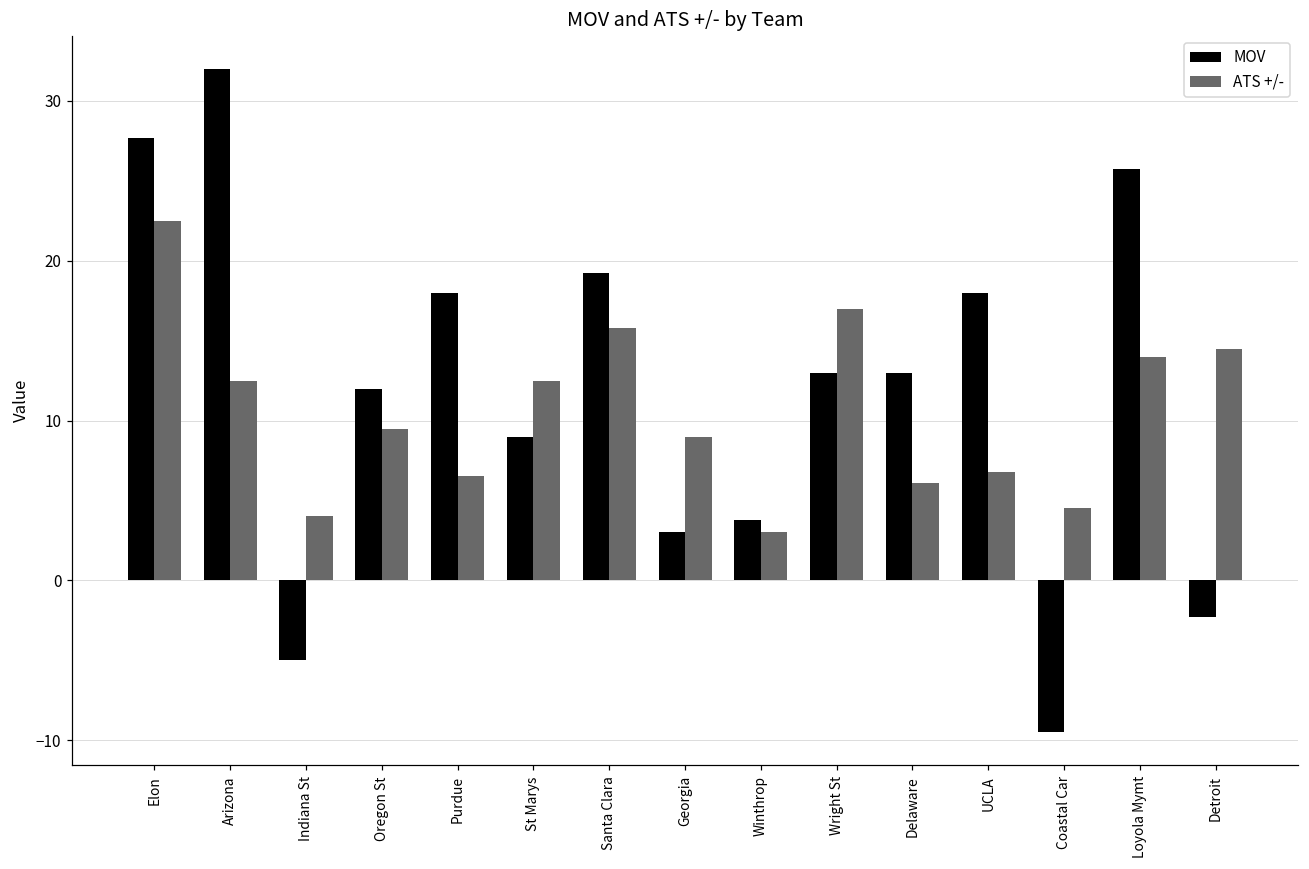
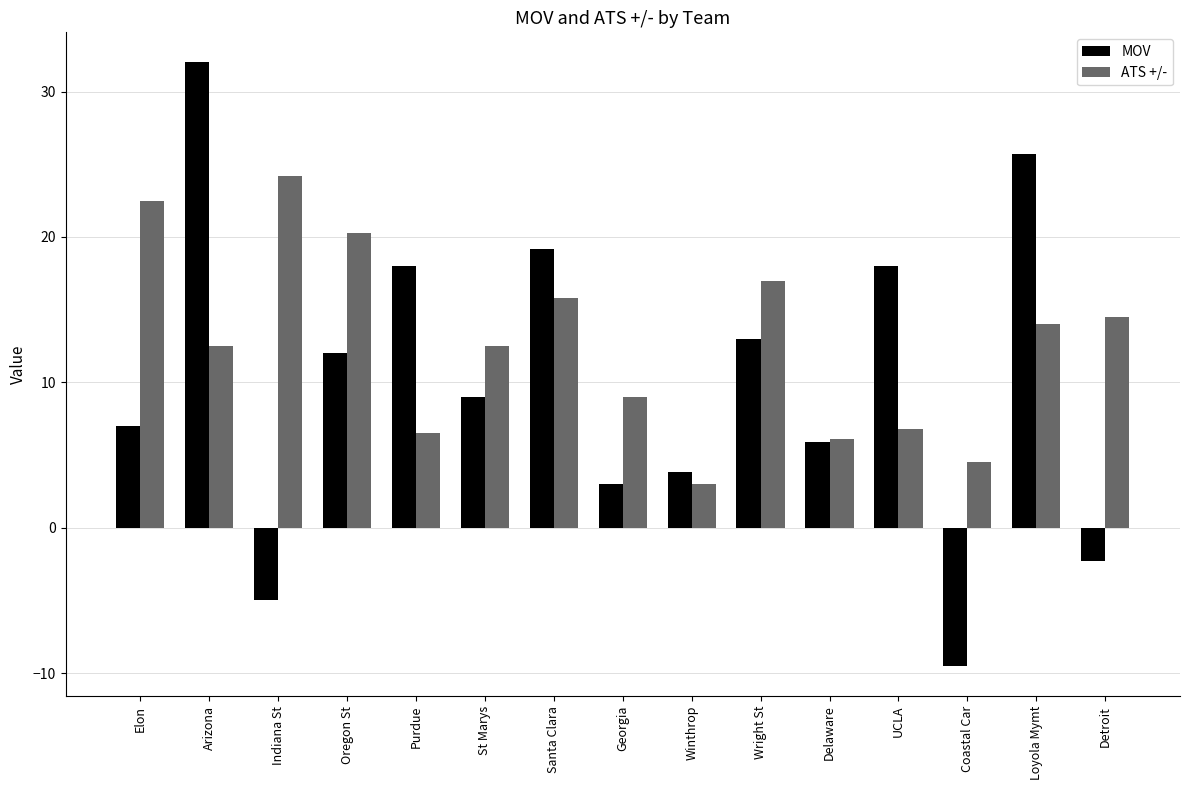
  {
    "MOV": {
-     "Elon": 27.7,
+     "Elon": 7.0,
      "Arizona": 32.0,
      "Indiana St": -5.0,
      "Oregon St": 12.0,
      "Purdue": 18.0,
      "St Marys": 9.0,
      "Santa Clara": 19.2,
      "Georgia": 3.0,
      "Winthrop": 3.8,
      "Wright St": 13.0,
-     "Delaware": 13.0,
+     "Delaware": 5.9,
      "UCLA": 18.0,
      "Coastal Car": -9.5,
      "Loyola Mymt": 25.7,
      "Detroit": -2.3
    },
    "ATS +/-": {
      "Elon": 22.5,
      "Arizona": 12.5,
-     "Indiana St": 4.0,
-     "Oregon St": 9.5,
+     "Indiana St": 24.2,
+     "Oregon St": 20.3,
      "Purdue": 6.5,
      "St Marys": 12.5,
      "Santa Clara": 15.8,
      "Georgia": 9.0,
      "Winthrop": 3.0,
      "Wright St": 17.0,
      "Delaware": 6.1,
      "UCLA": 6.8,
      "Coastal Car": 4.5,
      "Loyola Mymt": 14.0,
      "Detroit": 14.5
    }
  }
